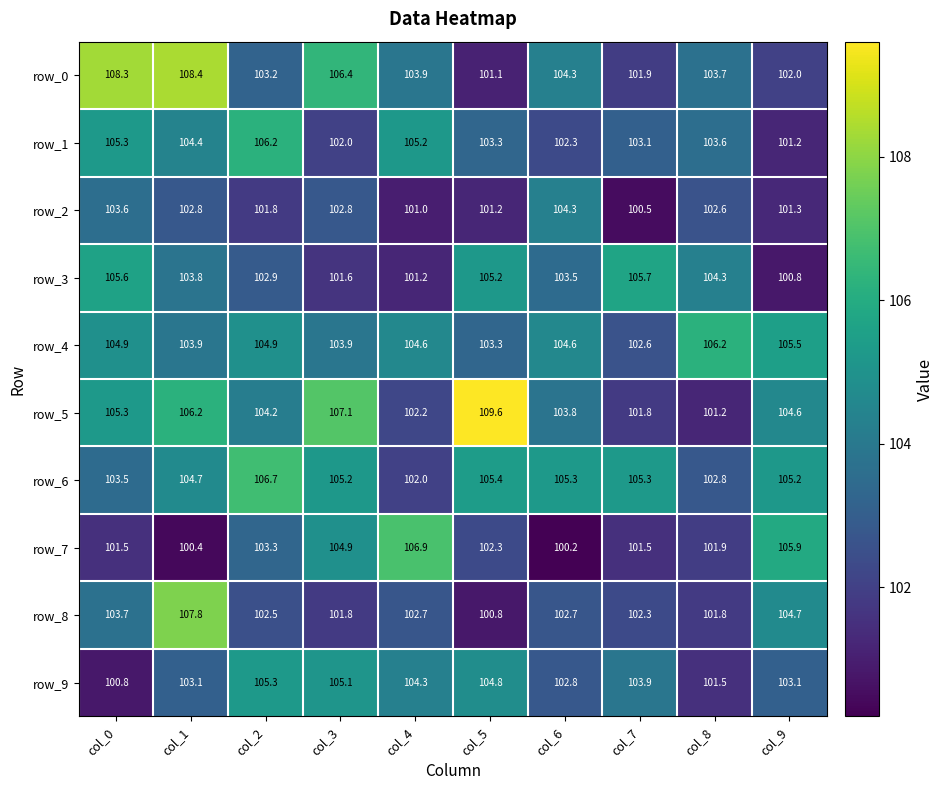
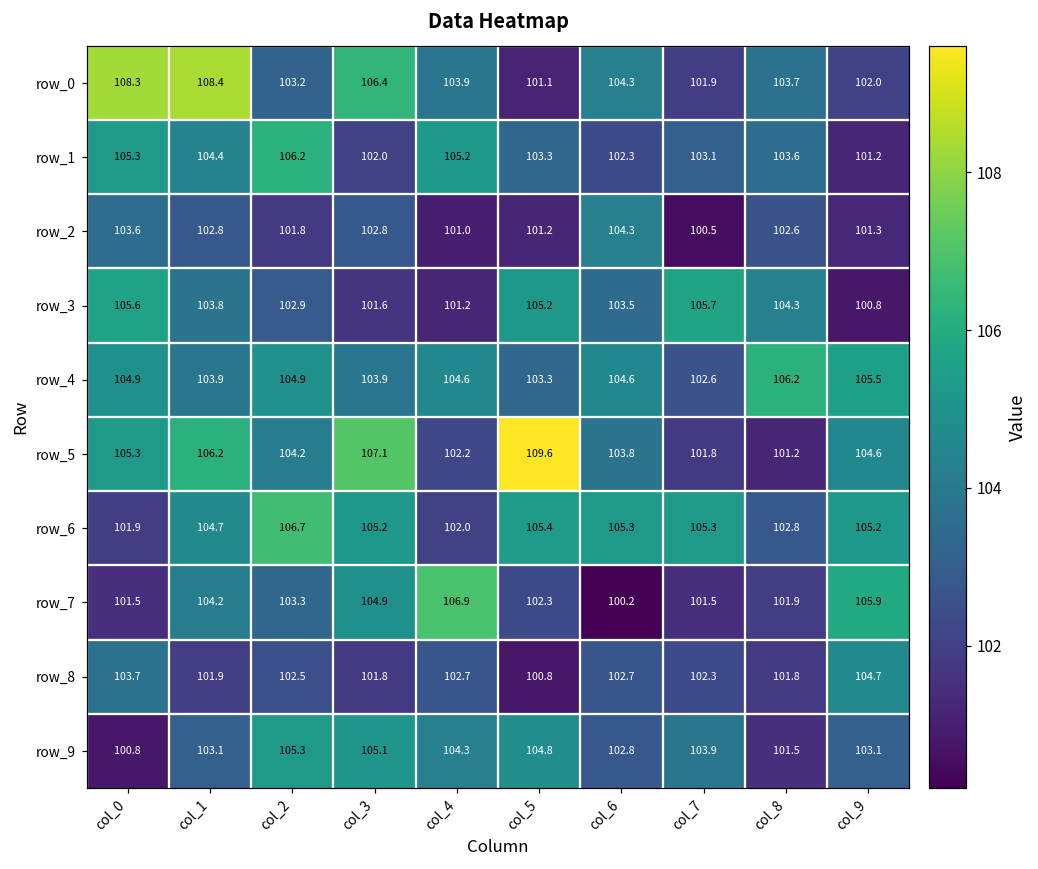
  {
    "row_0": {
      "col_0": 108.3,
      "col_1": 108.4,
      "col_2": 103.2,
      "col_3": 106.4,
      "col_4": 103.9,
      "col_5": 101.1,
      "col_6": 104.3,
      "col_7": 101.9,
      "col_8": 103.7,
      "col_9": 102.0
    },
    "row_1": {
      "col_0": 105.3,
      "col_1": 104.4,
      "col_2": 106.2,
      "col_3": 102.0,
      "col_4": 105.2,
      "col_5": 103.3,
      "col_6": 102.3,
      "col_7": 103.1,
      "col_8": 103.6,
      "col_9": 101.2
    },
    "row_2": {
      "col_0": 103.6,
      "col_1": 102.8,
      "col_2": 101.8,
      "col_3": 102.8,
      "col_4": 101.0,
      "col_5": 101.2,
      "col_6": 104.3,
      "col_7": 100.5,
      "col_8": 102.6,
      "col_9": 101.3
    },
    "row_3": {
      "col_0": 105.6,
      "col_1": 103.8,
      "col_2": 102.9,
      "col_3": 101.6,
      "col_4": 101.2,
      "col_5": 105.2,
      "col_6": 103.5,
      "col_7": 105.7,
      "col_8": 104.3,
      "col_9": 100.8
    },
    "row_4": {
      "col_0": 104.9,
      "col_1": 103.9,
      "col_2": 104.9,
      "col_3": 103.9,
      "col_4": 104.6,
      "col_5": 103.3,
      "col_6": 104.6,
      "col_7": 102.6,
      "col_8": 106.2,
      "col_9": 105.5
    },
    "row_5": {
      "col_0": 105.3,
      "col_1": 106.2,
      "col_2": 104.2,
      "col_3": 107.1,
      "col_4": 102.2,
      "col_5": 109.6,
      "col_6": 103.8,
      "col_7": 101.8,
      "col_8": 101.2,
      "col_9": 104.6
    },
    "row_6": {
-     "col_0": 103.5,
+     "col_0": 101.9,
      "col_1": 104.7,
      "col_2": 106.7,
      "col_3": 105.2,
      "col_4": 102.0,
      "col_5": 105.4,
      "col_6": 105.3,
      "col_7": 105.3,
      "col_8": 102.8,
      "col_9": 105.2
    },
    "row_7": {
      "col_0": 101.5,
-     "col_1": 100.4,
+     "col_1": 104.2,
      "col_2": 103.3,
      "col_3": 104.9,
      "col_4": 106.9,
      "col_5": 102.3,
      "col_6": 100.2,
      "col_7": 101.5,
      "col_8": 101.9,
      "col_9": 105.9
    },
    "row_8": {
      "col_0": 103.7,
-     "col_1": 107.8,
+     "col_1": 101.9,
      "col_2": 102.5,
      "col_3": 101.8,
      "col_4": 102.7,
      "col_5": 100.8,
      "col_6": 102.7,
      "col_7": 102.3,
      "col_8": 101.8,
      "col_9": 104.7
    },
    "row_9": {
      "col_0": 100.8,
      "col_1": 103.1,
      "col_2": 105.3,
      "col_3": 105.1,
      "col_4": 104.3,
      "col_5": 104.8,
      "col_6": 102.8,
      "col_7": 103.9,
      "col_8": 101.5,
      "col_9": 103.1
    }
  }
